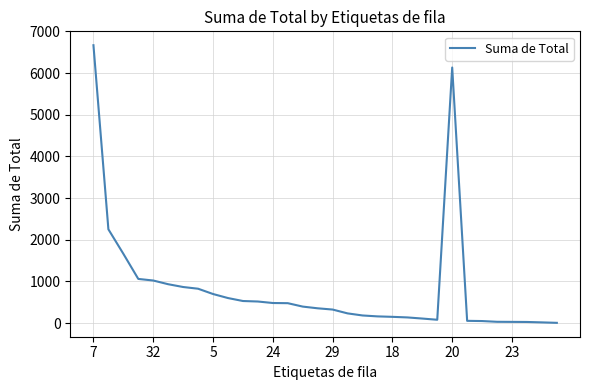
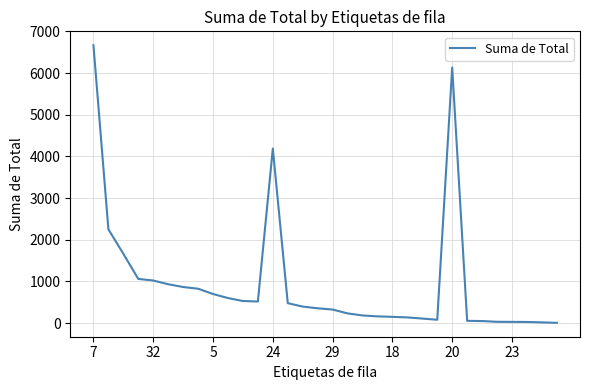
  {
    "32": 1000,
-   "24": 500,
+   "24": 4200,
    "20": 6100
  }
